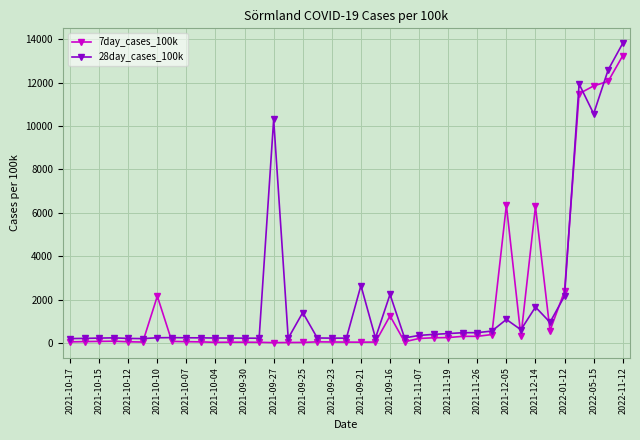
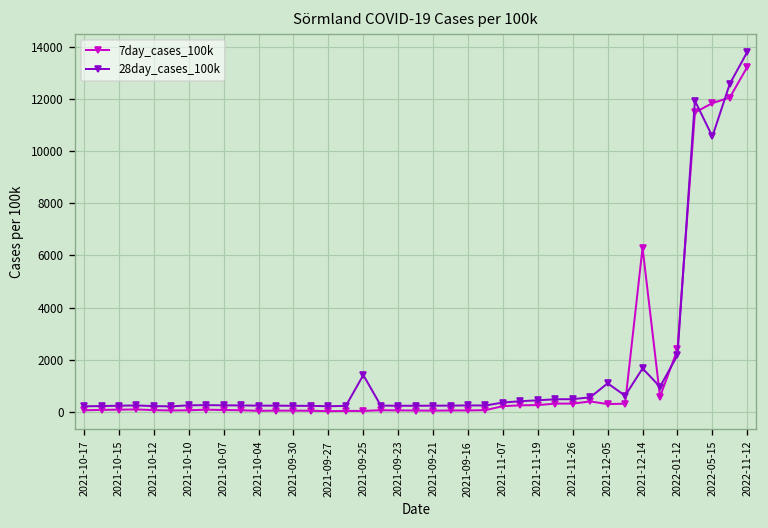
  {
    "7day_cases_100k": {
      "2021-10-17": 100,
      "2021-10-15": 100,
      "2021-10-12": 100,
-     "2021-10-10": 2200,
+     "2021-10-10": 100,
      "2021-10-07": 100,
      "2021-10-04": 0,
      "2021-09-30": 0,
      "2021-09-27": 0,
      "2021-09-25": 0,
      "2021-09-23": 100,
      "2021-09-21": 0,
-     "2021-09-16": 1300,
+     "2021-09-16": 100,
      "2021-11-07": 200,
      "2021-11-19": 300,
      "2021-11-26": 300,
-     "2021-12-05": 6400,
+     "2021-12-05": 300,
      "2021-12-14": 6300,
      "2022-01-12": 2400,
      "2022-05-15": 11800,
      "2022-11-12": 13200
    },
    "28day_cases_100k": {
      "2021-10-17": 200,
      "2021-10-15": 200,
      "2021-10-12": 200,
      "2021-10-10": 200,
      "2021-10-07": 200,
      "2021-10-04": 200,
      "2021-09-30": 200,
-     "2021-09-27": 10300,
+     "2021-09-27": 200,
      "2021-09-25": 1400,
      "2021-09-23": 200,
-     "2021-09-21": 2700,
-     "2021-09-16": 2200,
+     "2021-09-21": 200,
+     "2021-09-16": 200,
      "2021-11-07": 400,
      "2021-11-19": 400,
      "2021-11-26": 500,
      "2021-12-05": 1100,
      "2021-12-14": 1700,
      "2022-01-12": 2200,
      "2022-05-15": 10600,
      "2022-11-12": 13800
    }
  }
